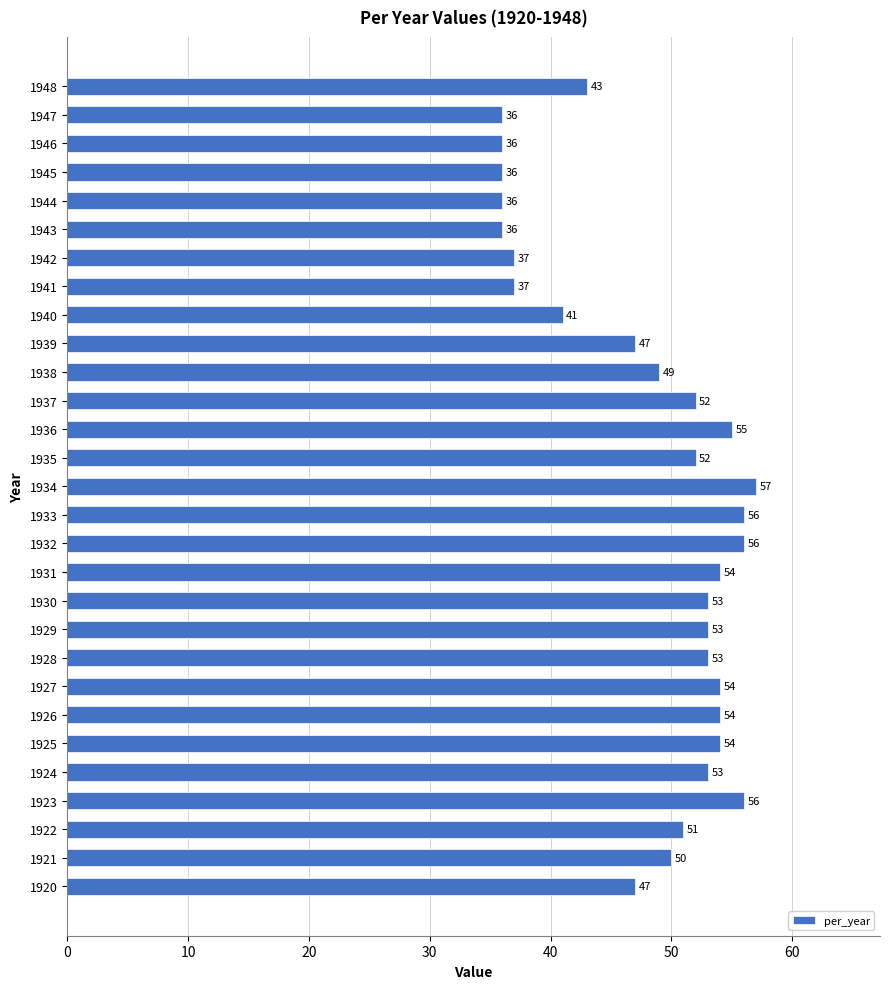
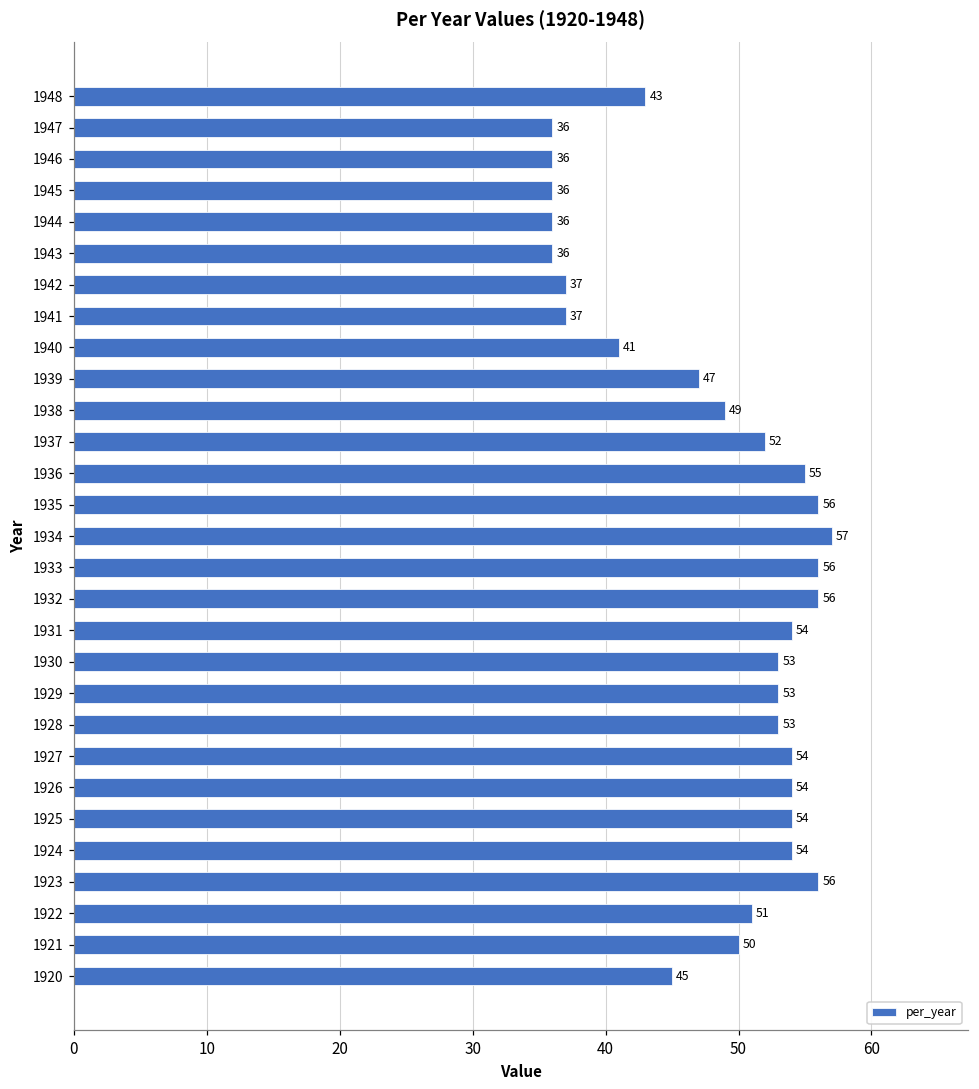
  {
    "1948": 43,
    "1947": 36,
    "1946": 36,
    "1945": 36,
    "1944": 36,
    "1943": 36,
    "1942": 37,
    "1941": 37,
    "1940": 41,
    "1939": 47,
    "1938": 49,
    "1937": 52,
    "1936": 55,
-   "1935": 52,
+   "1935": 56,
    "1934": 57,
    "1933": 56,
    "1932": 56,
    "1931": 54,
    "1930": 53,
    "1929": 53,
    "1928": 53,
    "1927": 54,
    "1926": 54,
    "1925": 54,
-   "1924": 53,
+   "1924": 54,
    "1923": 56,
    "1922": 51,
    "1921": 50,
-   "1920": 47
+   "1920": 45
  }
